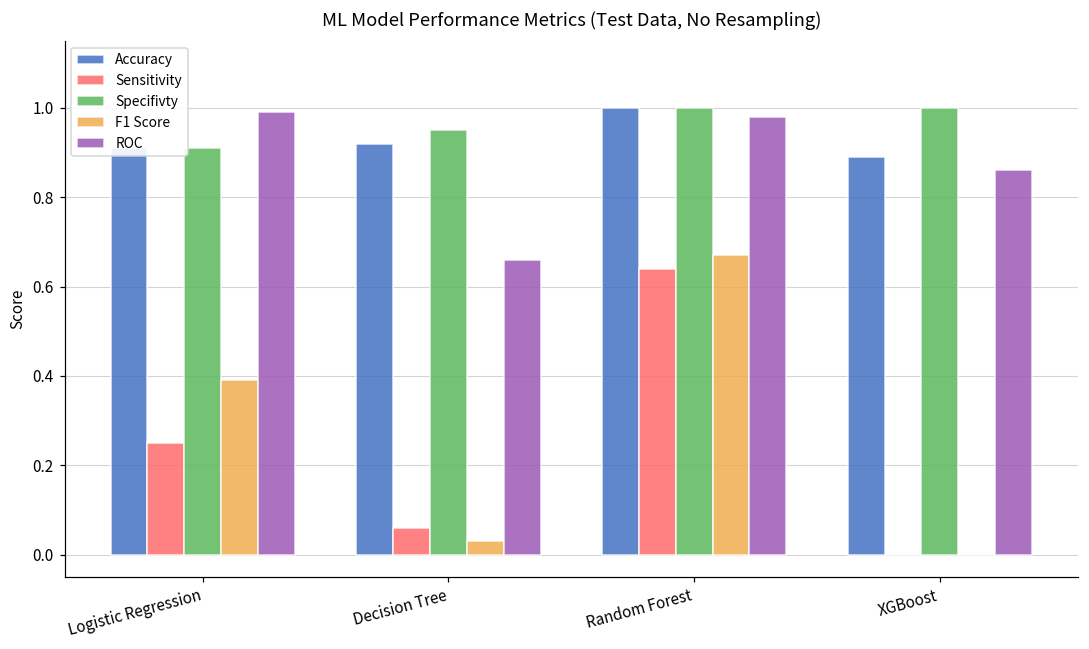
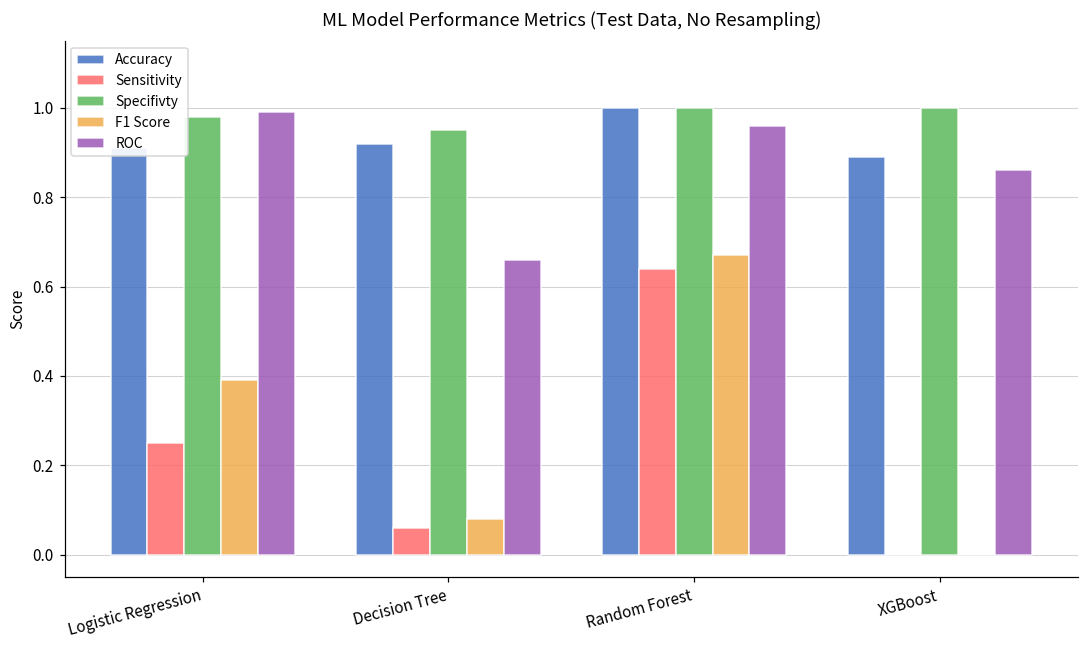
  {
    "Accuracy": {
      "Decision Tree": 0.92,
      "Random Forest": 1.00,
      "XGBoost": 0.89
    },
    "Sensitivity": {
      "Logistic Regression": 0.25,
      "Decision Tree": 0.06,
      "Random Forest": 0.64,
      "XGBoost": 0.00
    },
    "Specifivty": {
-     "Logistic Regression": 0.91,
+     "Logistic Regression": 0.98,
      "Decision Tree": 0.95,
      "Random Forest": 1.00,
      "XGBoost": 1.00
    },
    "F1 Score": {
      "Logistic Regression": 0.39,
-     "Decision Tree": 0.03,
+     "Decision Tree": 0.08,
      "Random Forest": 0.67,
      "XGBoost": 0.00
    },
    "ROC": {
      "Logistic Regression": 0.99,
      "Decision Tree": 0.66,
-     "Random Forest": 0.98,
+     "Random Forest": 0.96,
      "XGBoost": 0.86
    }
  }
